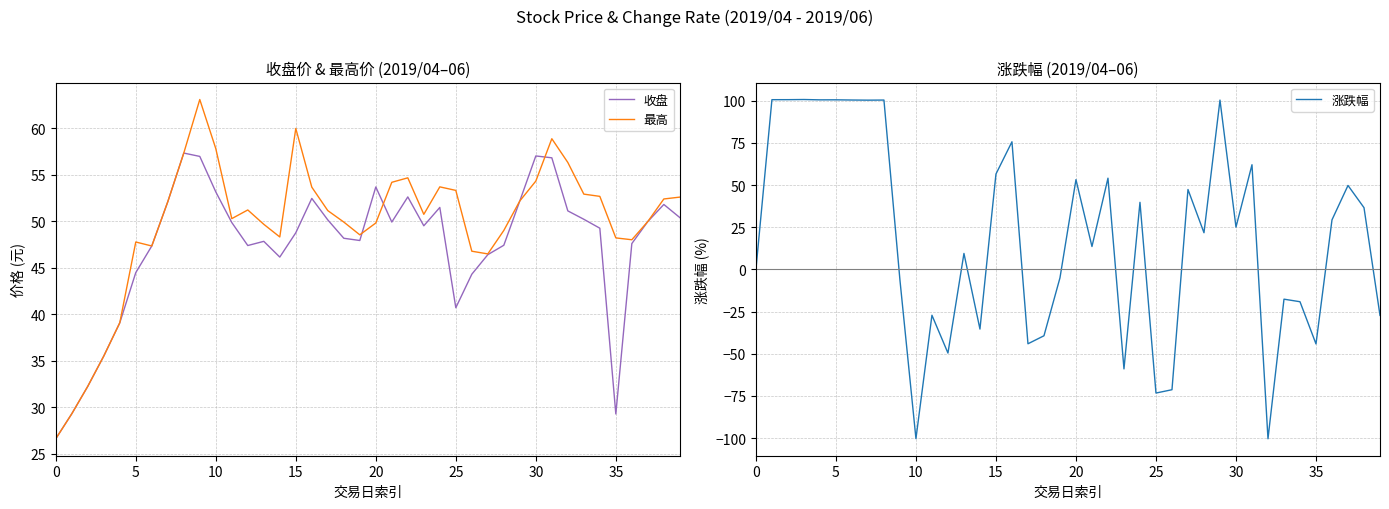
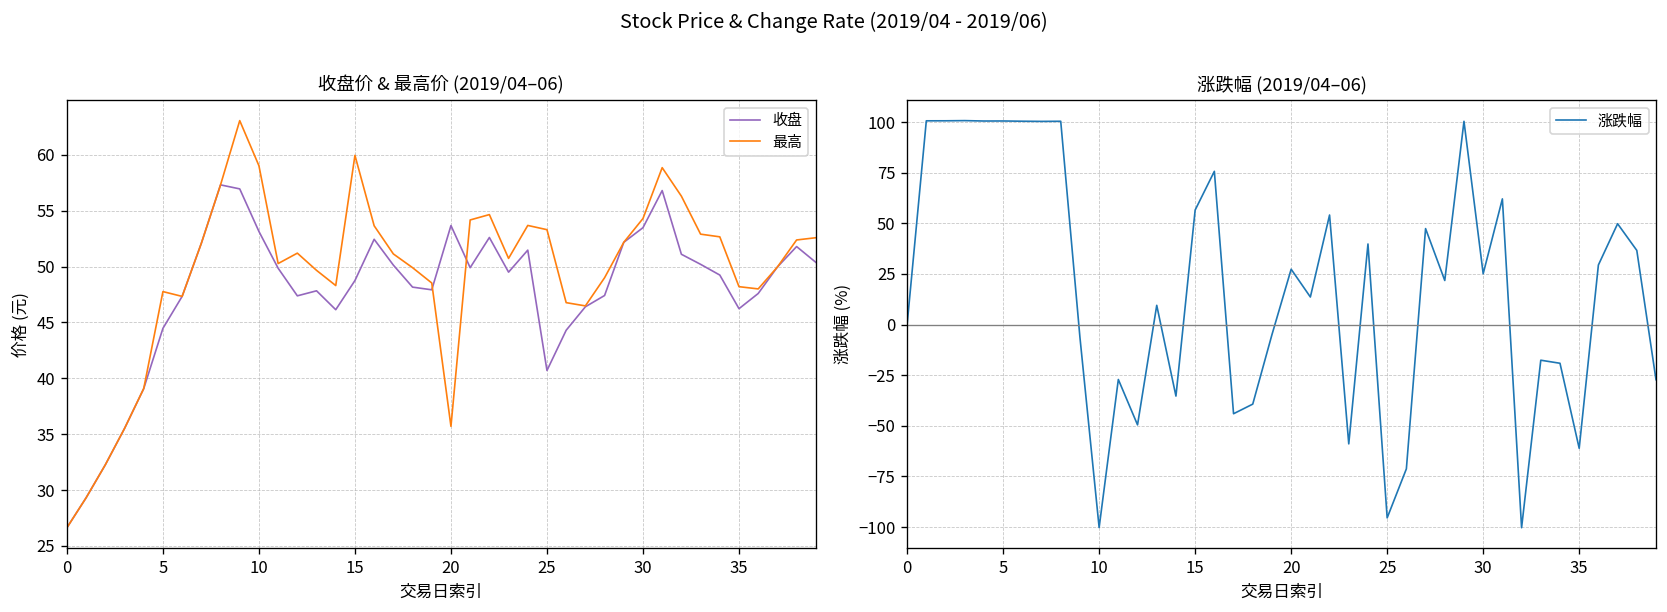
  {
    "收盘价 & 最高价 (2019/04–06)": {
      "收盘": {
        "5": 44,
        "10": 53,
        "15": 49,
        "20": 54,
        "25": 41,
-       "30": 57,
-       "35": 29
+       "30": 53,
+       "35": 46
      },
      "最高": {
        "5": 48,
-       "10": 58,
+       "10": 59,
        "15": 60,
-       "20": 50,
+       "20": 36,
        "25": 53,
        "30": 54,
        "35": 48
      }
    },
    "涨跌幅 (2019/04–06)": {
      "0": 0,
      "5": 101,
      "10": -100,
      "15": 57,
-     "20": 53,
-     "25": -73,
+     "20": 27,
+     "25": -95,
      "30": 25,
-     "35": -44
+     "35": -61
    }
  }
